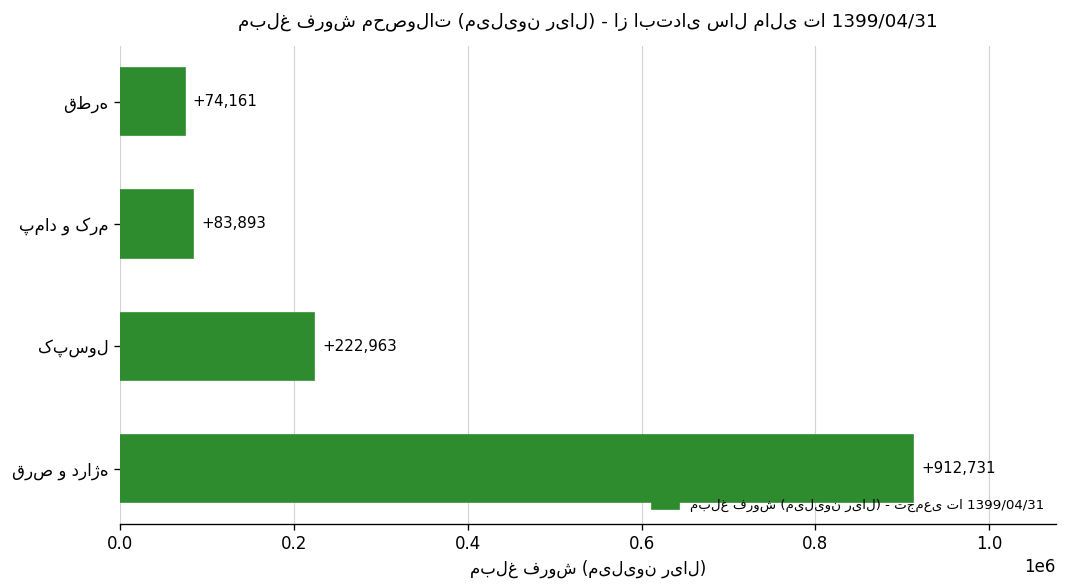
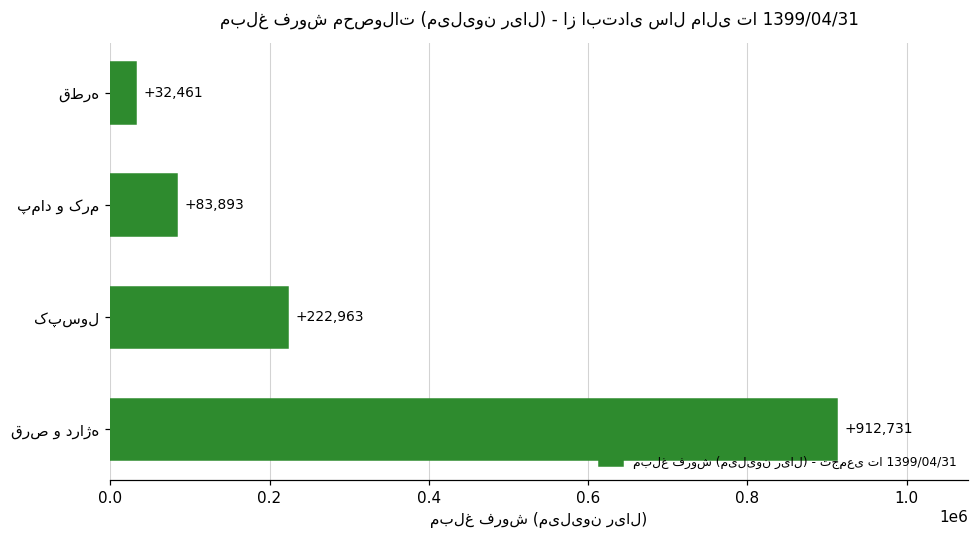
  {
-   "قطره": "+74,161",
+   "قطره": "+32,461",
    "پماد و کرم": "+83,893",
    "کپسول": "+222,963",
    "قرص و دراژه": "+912,731"
  }
